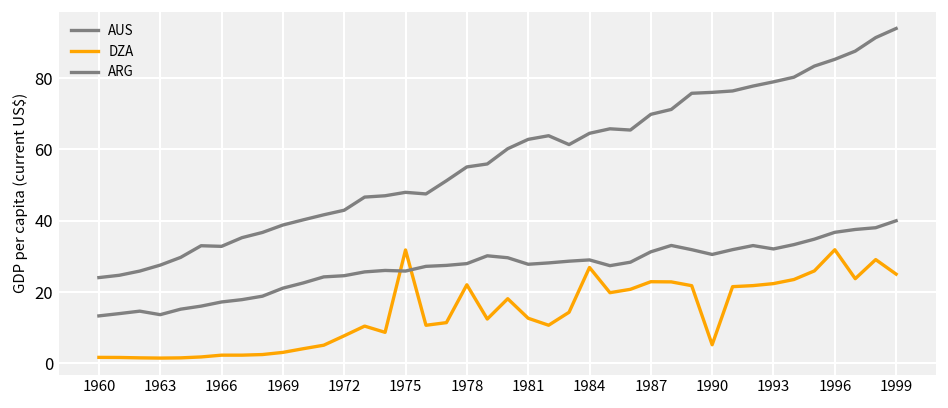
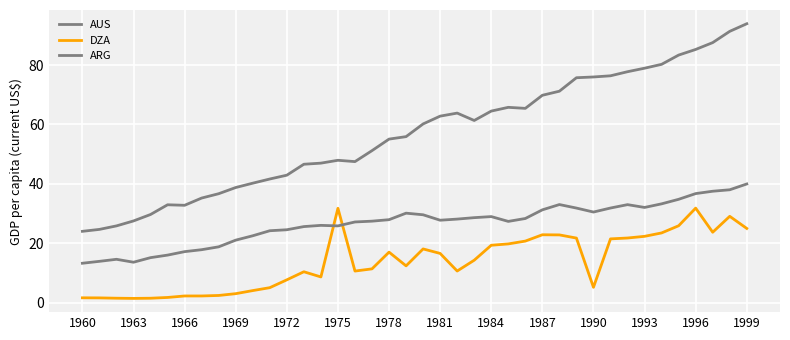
  {
    "DZA": {
      "1960": 2,
      "1963": 1,
      "1966": 2,
      "1969": 3,
      "1972": 8,
      "1975": 32,
-     "1978": 22,
-     "1981": 13,
-     "1984": 27,
+     "1978": 17,
+     "1981": 17,
+     "1984": 19,
      "1987": 23,
      "1990": 5,
      "1993": 22,
      "1996": 32,
      "1999": 25
    }
  }
